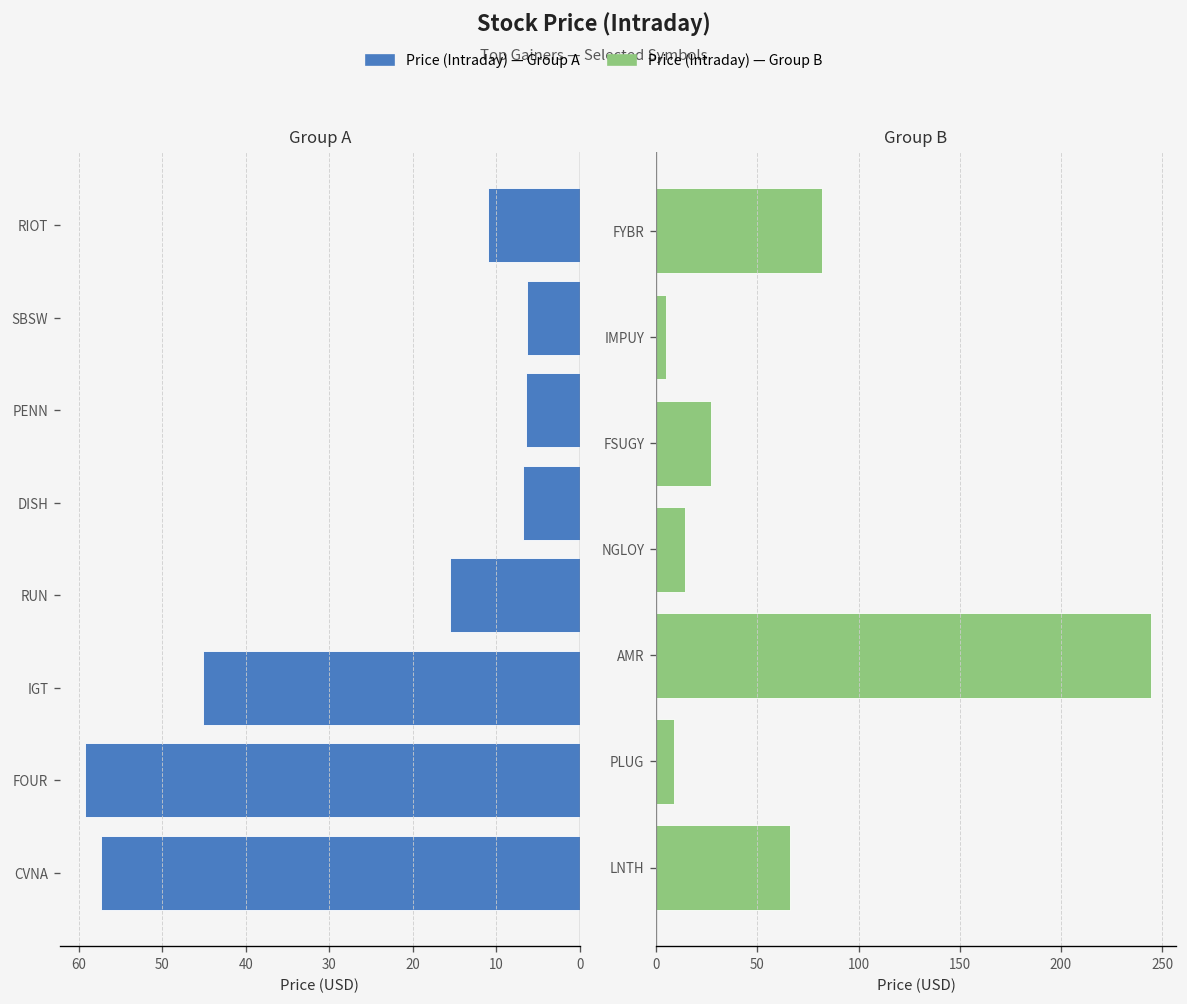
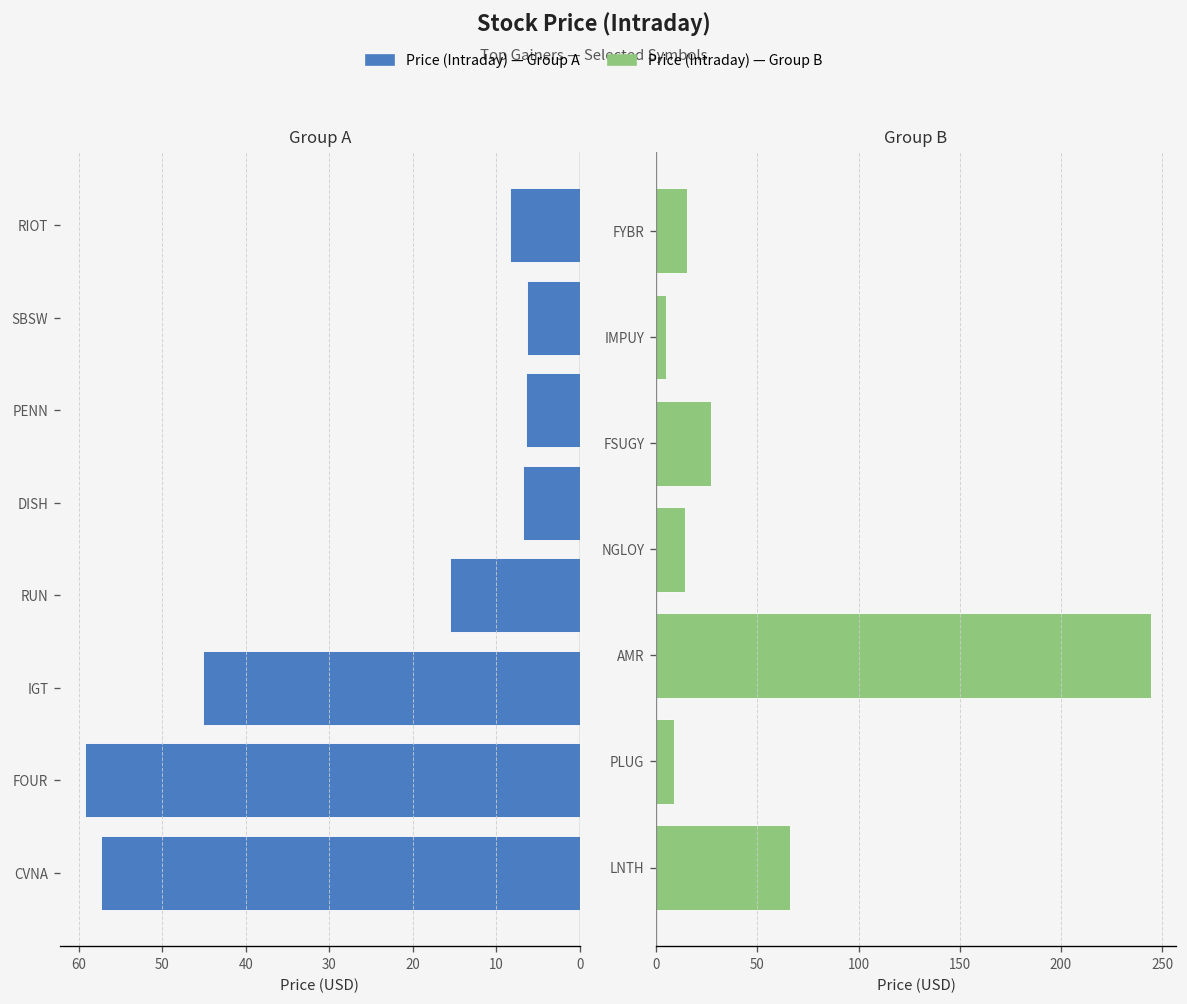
  {
    "Group A": {
-     "RIOT": 11,
+     "RIOT": 8,
      "SBSW": 6,
      "PENN": 6,
      "DISH": 7,
      "RUN": 16,
      "IGT": 45,
      "FOUR": 59,
      "CVNA": 57
    },
    "Group B": {
-     "FYBR": 82,
+     "FYBR": 15,
      "IMPUY": 5,
      "FSUGY": 27,
      "NGLOY": 14,
      "AMR": 245,
      "PLUG": 9,
      "LNTH": 66
    }
  }
